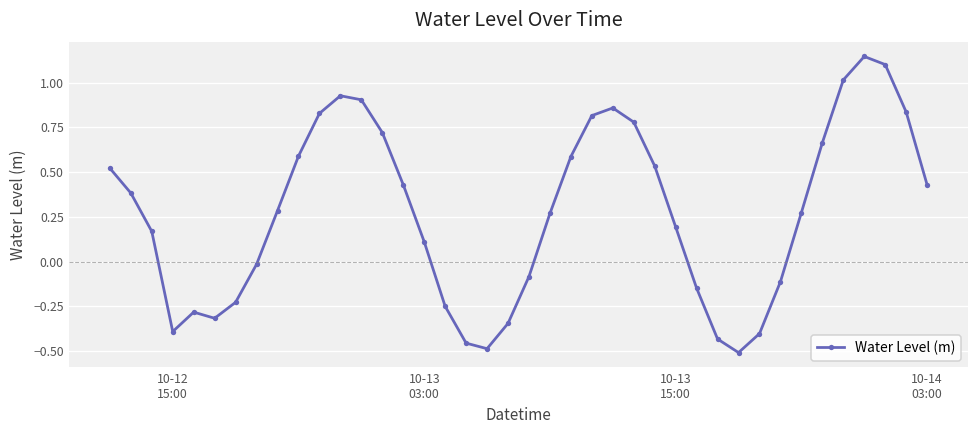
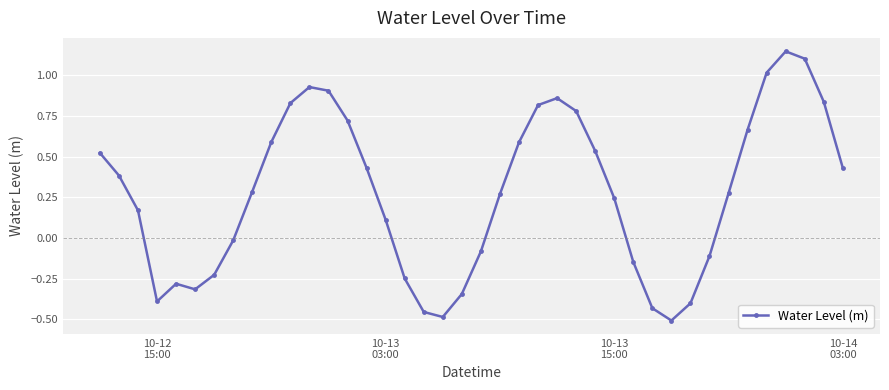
  {
    "10-12 15:00": -0.39,
    "10-13 03:00": 0.11,
-   "10-13 15:00": 0.19,
+   "10-13 15:00": 0.24,
    "10-14 03:00": 0.43
  }
